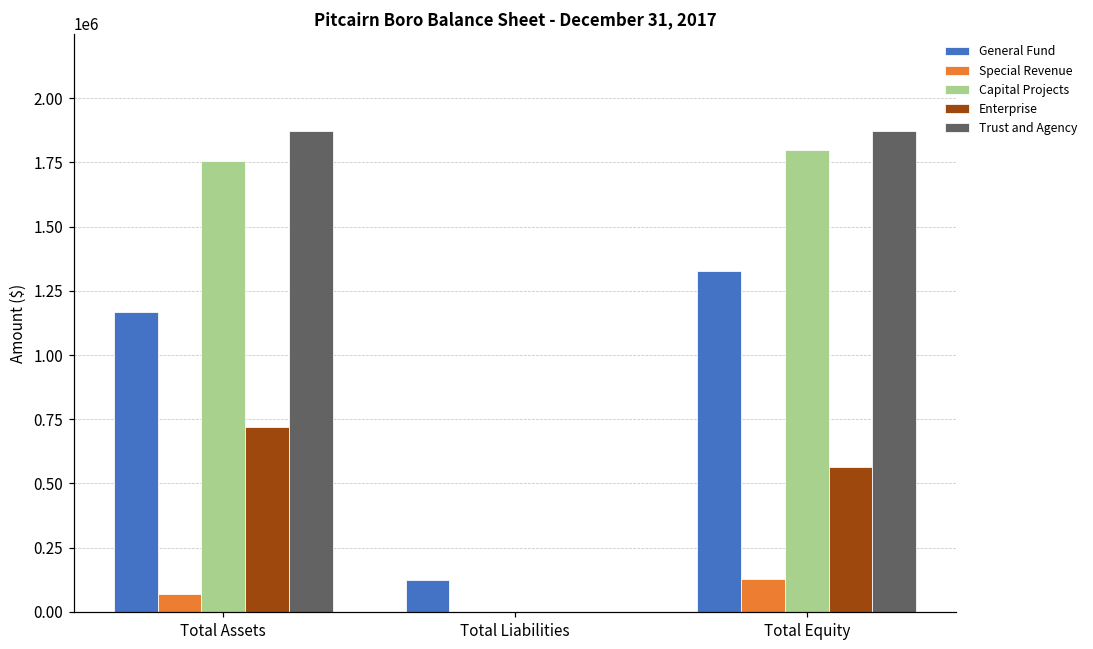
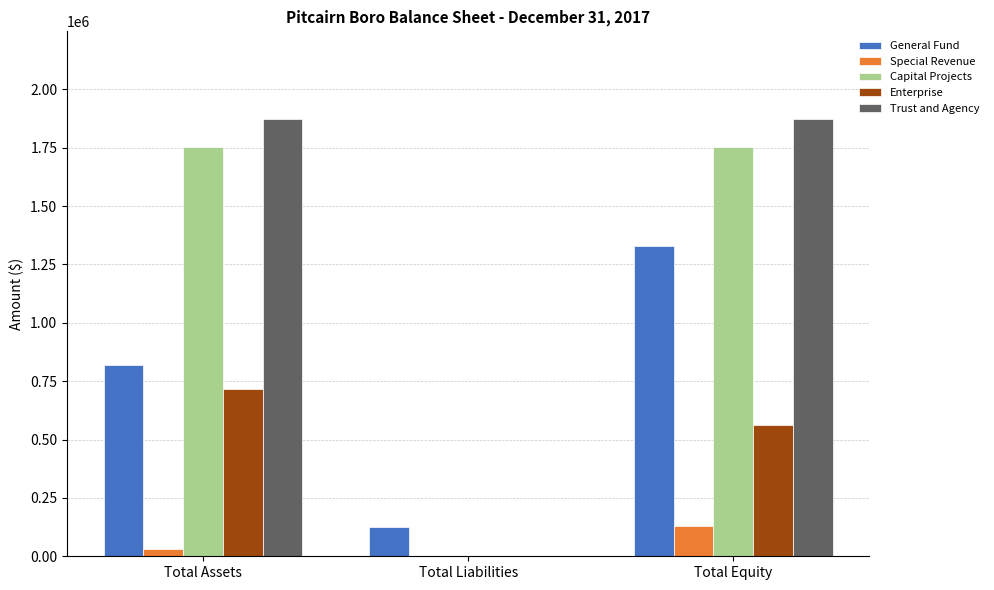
  {
    "General Fund": {
-     "Total Assets": 1170000,
+     "Total Assets": 820000,
      "Total Liabilities": 130000,
      "Total Equity": 1330000
    },
    "Special Revenue": {
-     "Total Assets": 70000,
+     "Total Assets": 30000,
      "Total Liabilities": 0,
      "Total Equity": 130000
    },
    "Capital Projects": {
      "Total Assets": 1750000,
      "Total Liabilities": 0,
-     "Total Equity": 1800000
+     "Total Equity": 1750000
    },
    "Enterprise": {
      "Total Assets": 720000,
      "Total Liabilities": 0,
      "Total Equity": 560000
    },
    "Trust and Agency": {
      "Total Assets": 1870000,
      "Total Liabilities": 0,
      "Total Equity": 1870000
    }
  }
